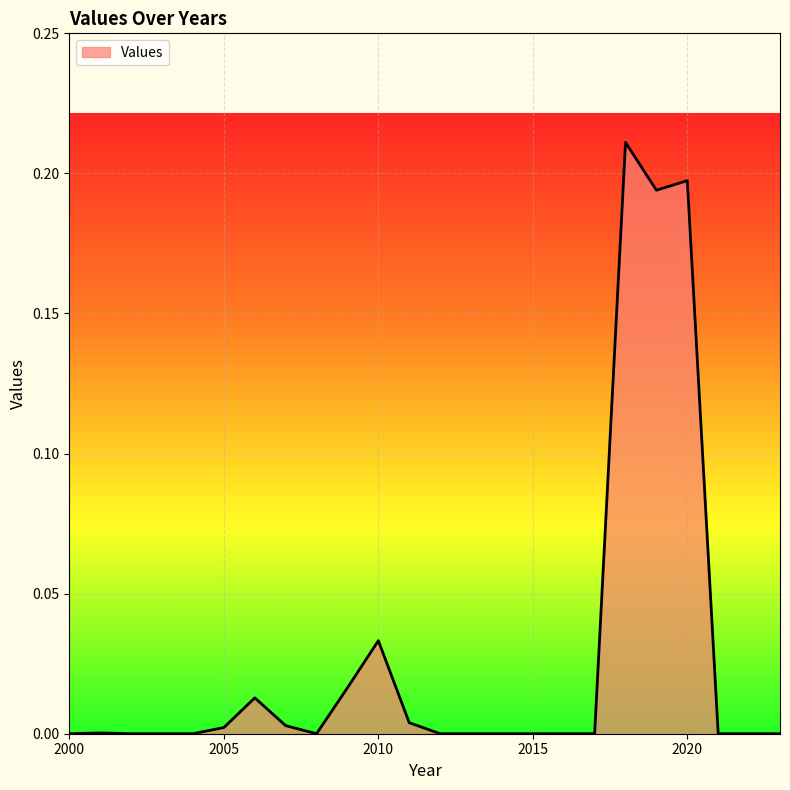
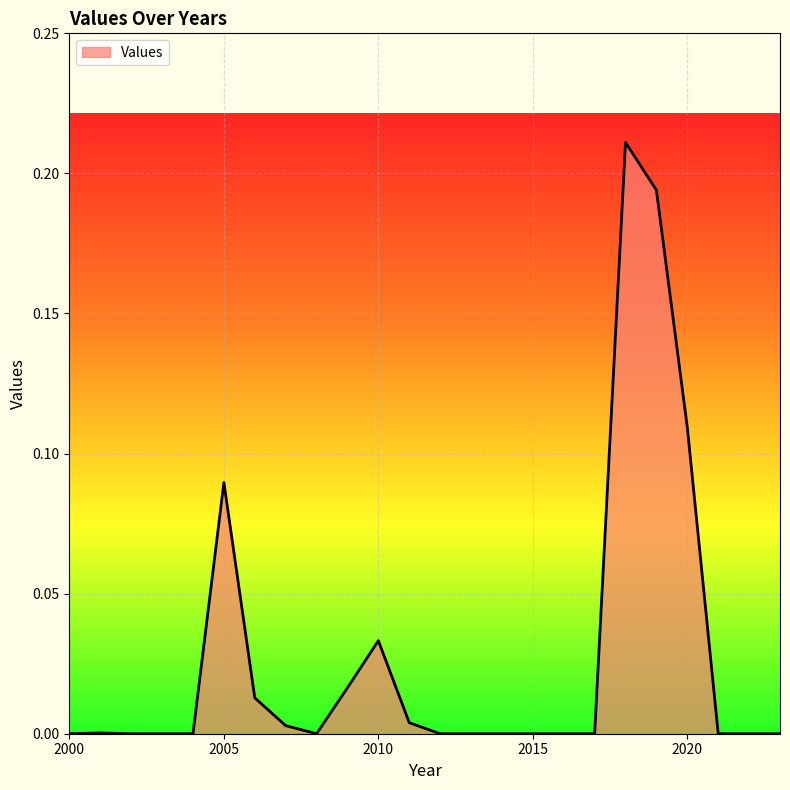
  {
    "2000": 0.000,
-   "2005": 0.002,
+   "2005": 0.090,
    "2010": 0.033,
    "2015": 0.000,
-   "2020": 0.197
+   "2020": 0.109
  }
